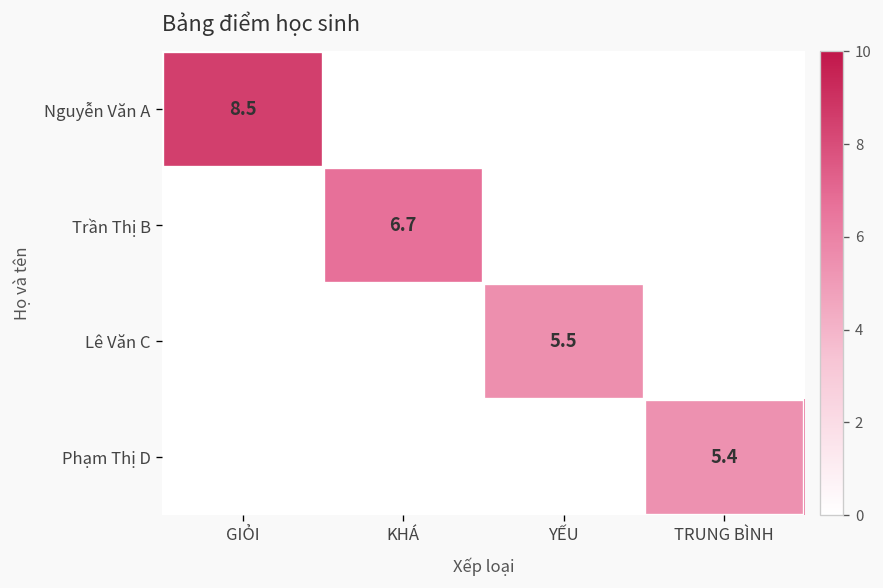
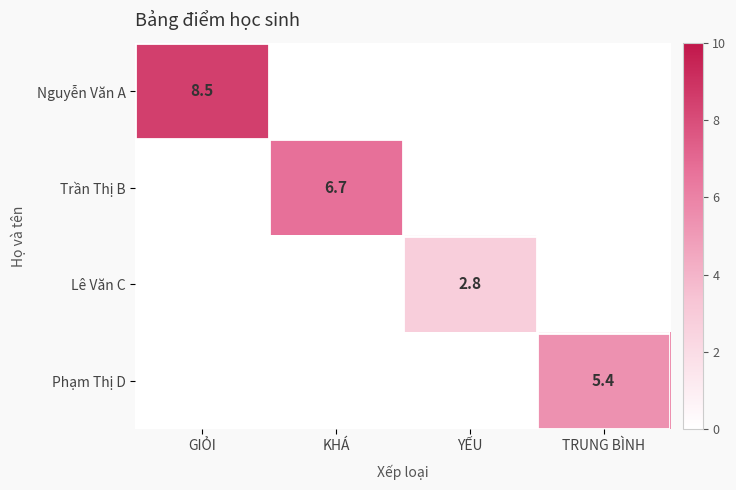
  {
    "Nguyễn Văn A": {
      "GIỎI": 8.5
    },
    "Trần Thị B": {
      "KHÁ": 6.7
    },
    "Lê Văn C": {
-     "YẾU": 5.5
+     "YẾU": 2.8
    },
    "Phạm Thị D": {
      "TRUNG BÌNH": 5.4
    }
  }
